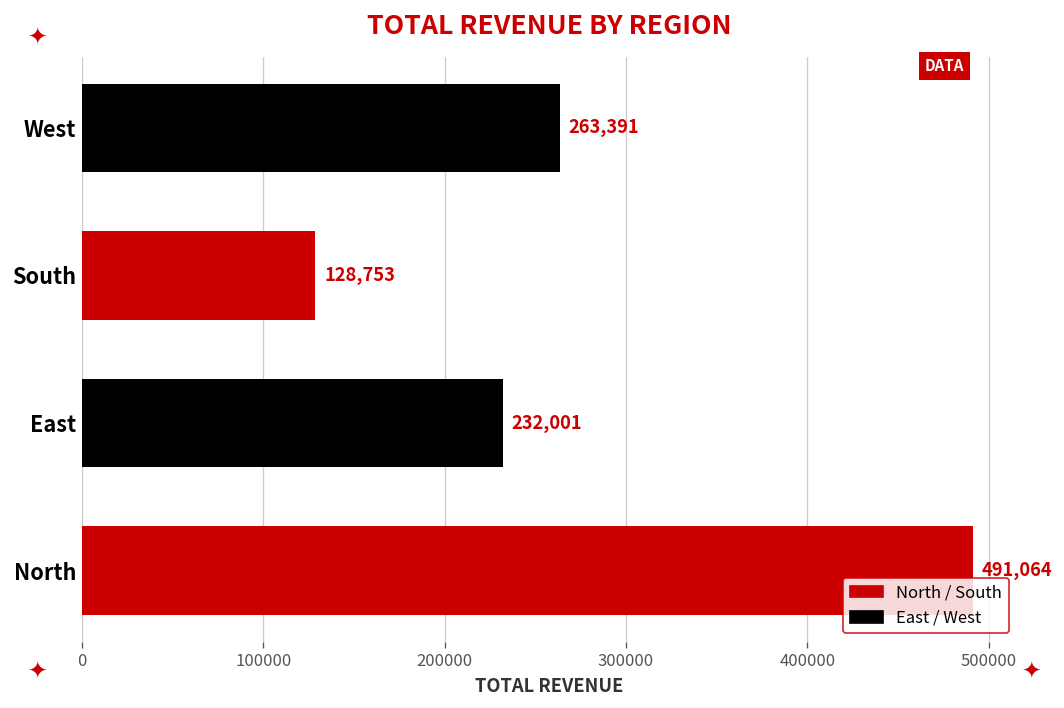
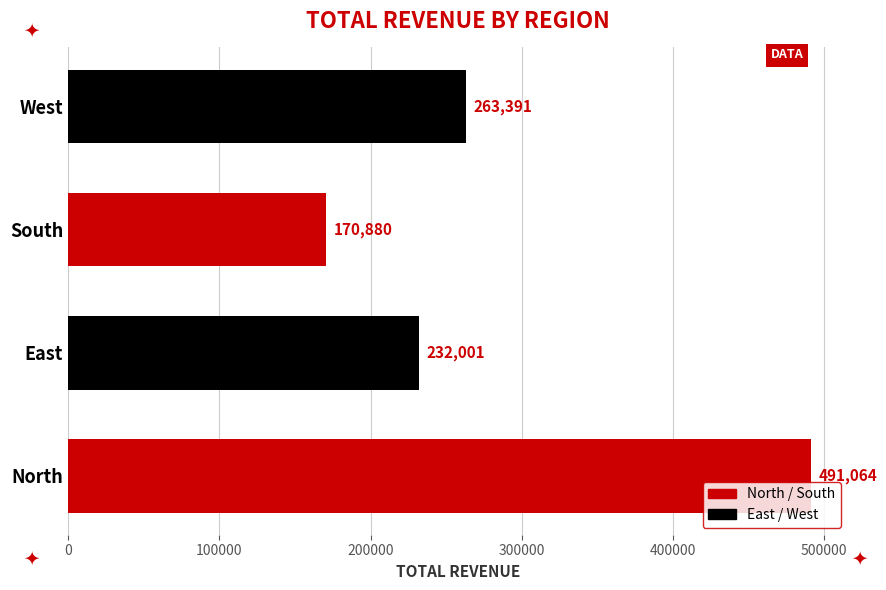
  {
    "West": "263,391",
-   "South": "128,753",
+   "South": "170,880",
    "East": "232,001"
  }
